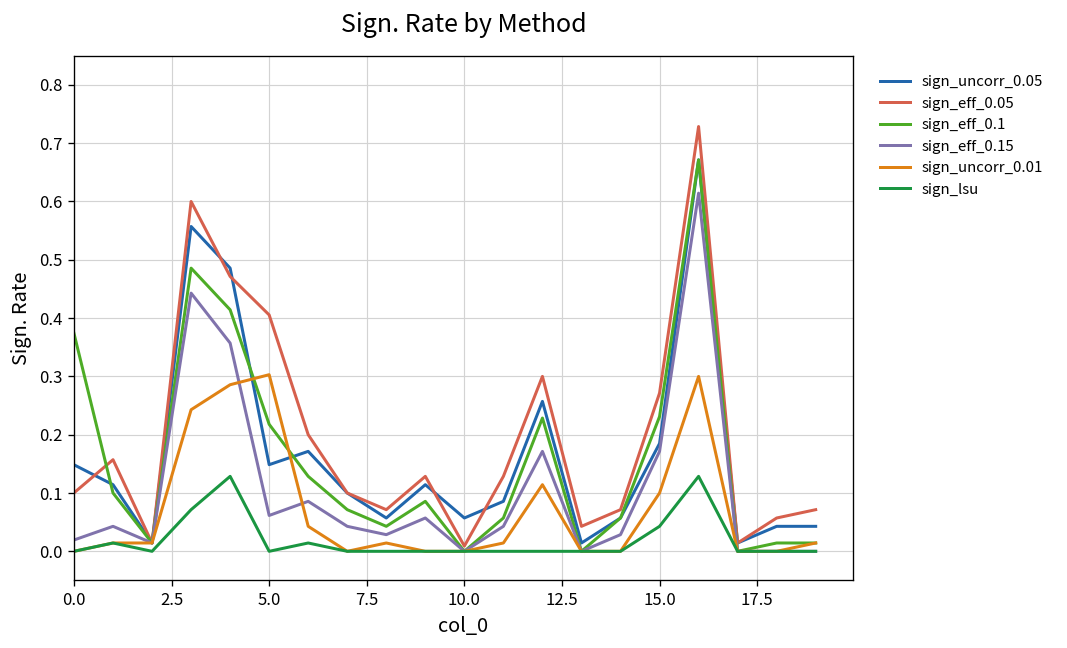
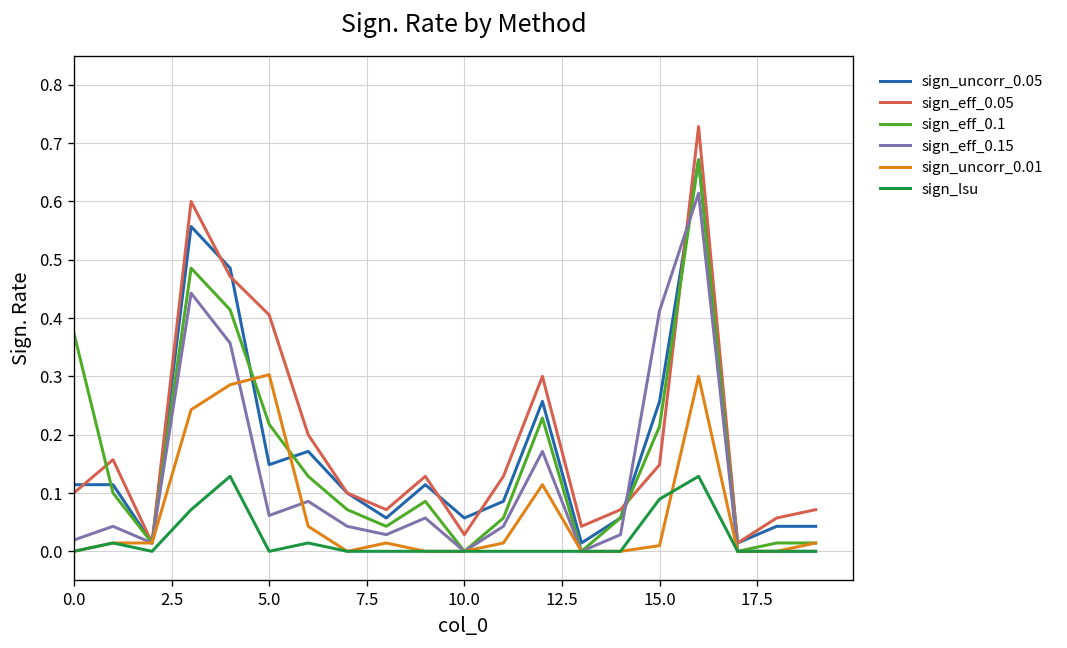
  {
    "sign_uncorr_0.05": {
-     "0.0": 0.15,
+     "0.0": 0.11,
      "5.0": 0.15,
      "10.0": 0.06,
-     "15.0": 0.18
+     "15.0": 0.26
    },
    "sign_eff_0.05": {
      "0.0": 0.10,
      "5.0": 0.41,
-     "10.0": 0.01,
-     "15.0": 0.27
+     "10.0": 0.03,
+     "15.0": 0.15
    },
    "sign_eff_0.1": {
      "0.0": 0.37,
      "5.0": 0.22,
-     "15.0": 0.23
+     "15.0": 0.21
    },
    "sign_eff_0.15": {
      "0.0": 0.02,
      "5.0": 0.06,
-     "15.0": 0.17
+     "15.0": 0.41
    },
    "sign_uncorr_0.01": {
      "5.0": 0.30,
-     "15.0": 0.10
+     "15.0": 0.01
    },
    "sign_lsu": {
      "5.0": 0.00,
-     "15.0": 0.04
+     "15.0": 0.09
    }
  }
